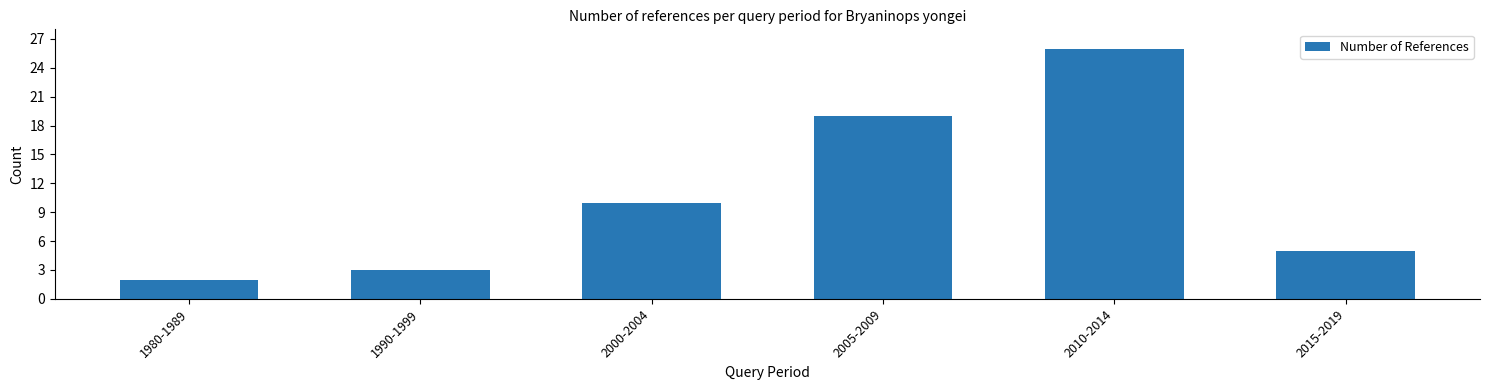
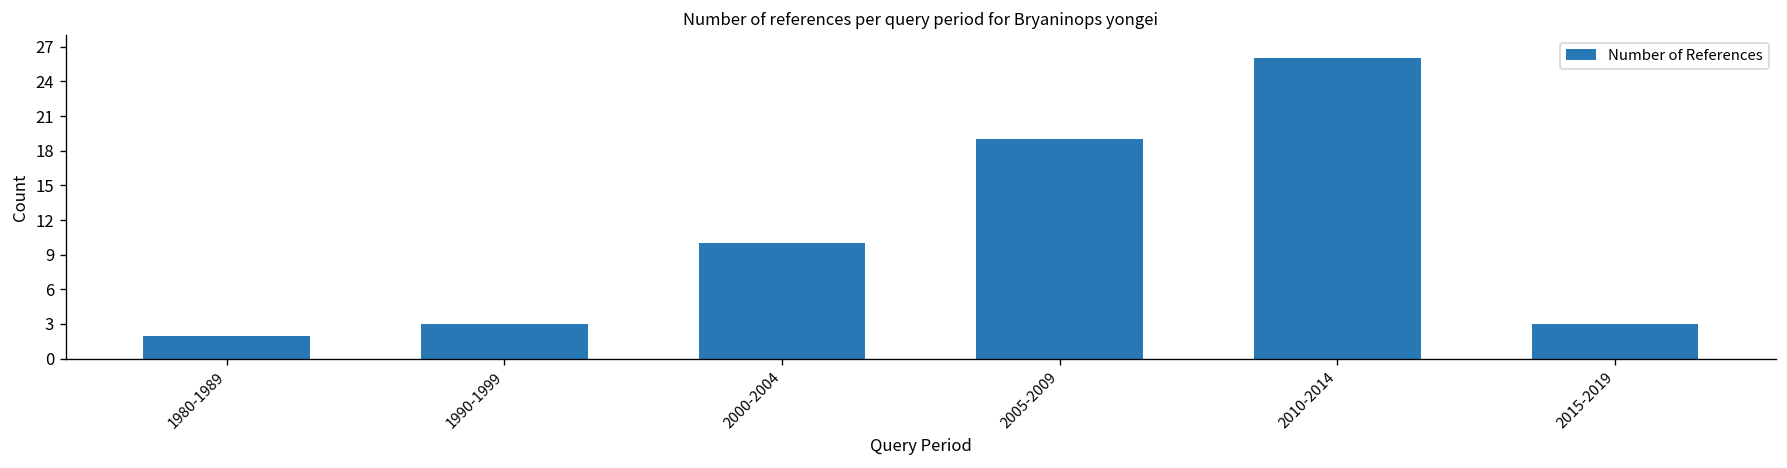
  {
    "1980-1989": 2,
    "1990-1999": 3,
    "2000-2004": 10,
    "2005-2009": 19,
    "2010-2014": 26,
-   "2015-2019": 5
+   "2015-2019": 3
  }
